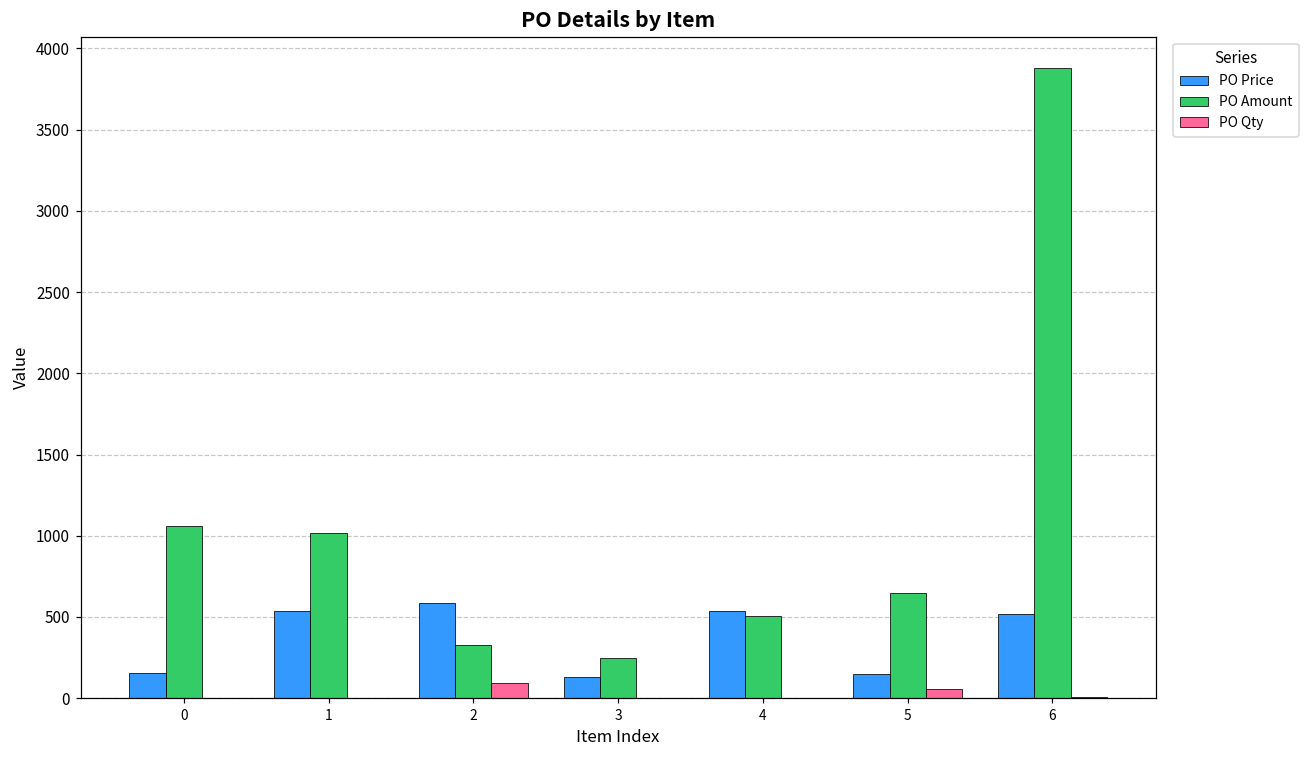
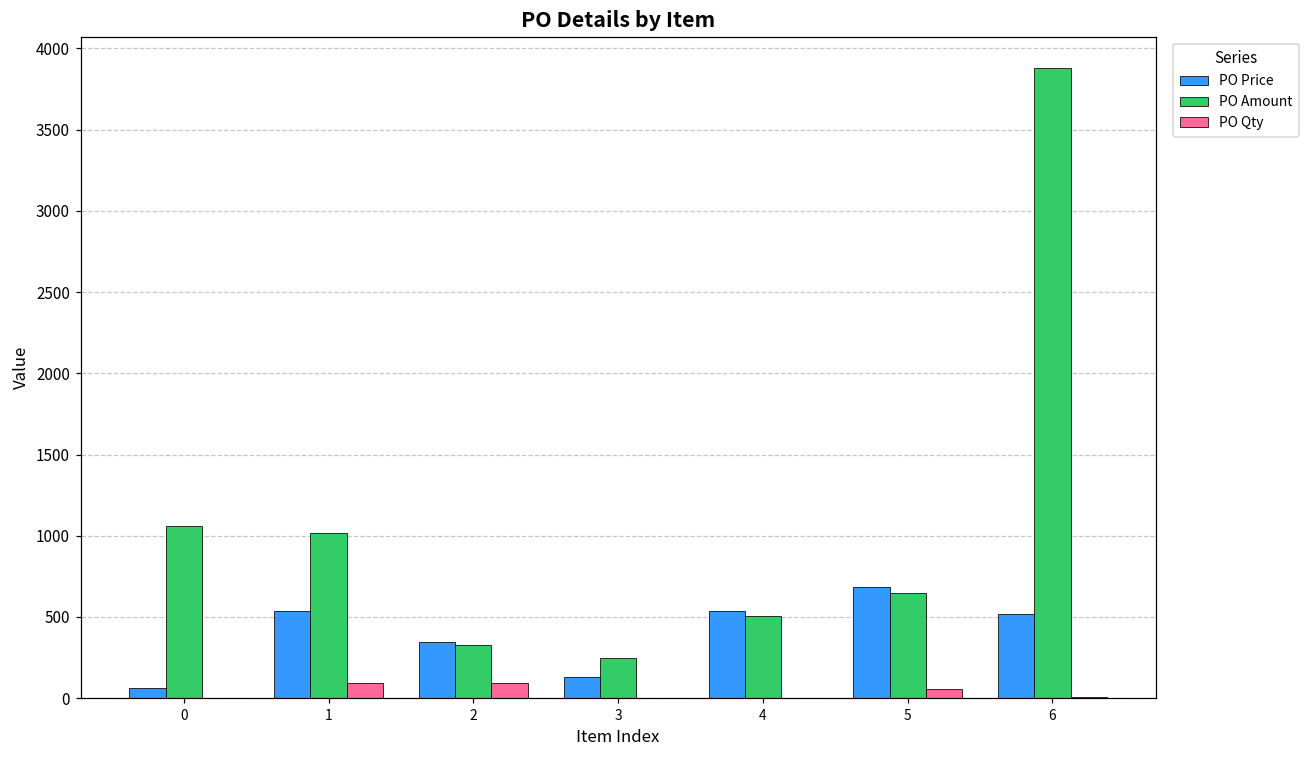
  {
    "PO Price": {
-     "0": 160,
+     "0": 60,
      "1": 540,
-     "2": 590,
+     "2": 350,
      "3": 130,
      "4": 540,
-     "5": 150,
+     "5": 690,
      "6": 520
    },
    "PO Amount": {
      "0": 1060,
      "1": 1020,
      "2": 330,
      "3": 250,
      "4": 510,
      "5": 650,
      "6": 3880
    },
    "PO Qty": {
-     "1": 0,
+     "1": 90,
      "2": 90,
      "5": 60
    }
  }
